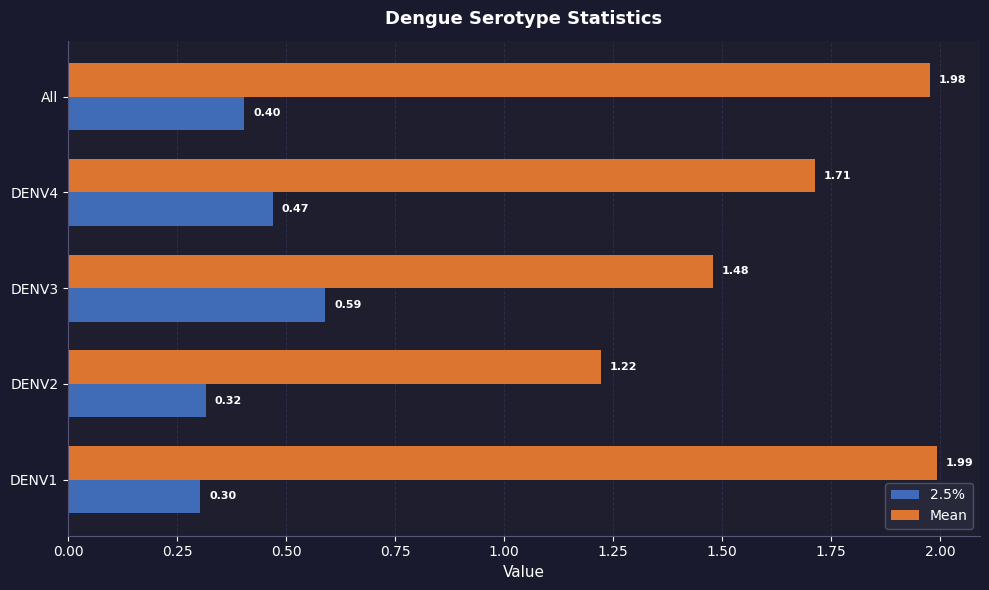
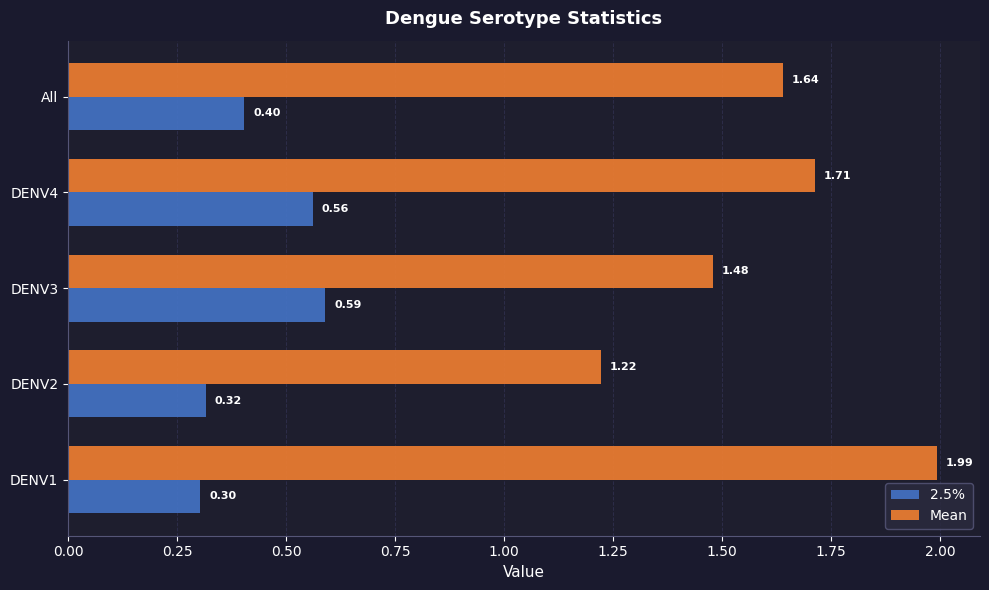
  {
    "2.5%": {
      "All": 0.40,
-     "DENV4": 0.47,
+     "DENV4": 0.56,
      "DENV3": 0.59,
      "DENV2": 0.32,
      "DENV1": 0.30
    },
    "Mean": {
-     "All": 1.98,
+     "All": 1.64,
      "DENV4": 1.71,
      "DENV3": 1.48,
      "DENV2": 1.22,
      "DENV1": 1.99
    }
  }
